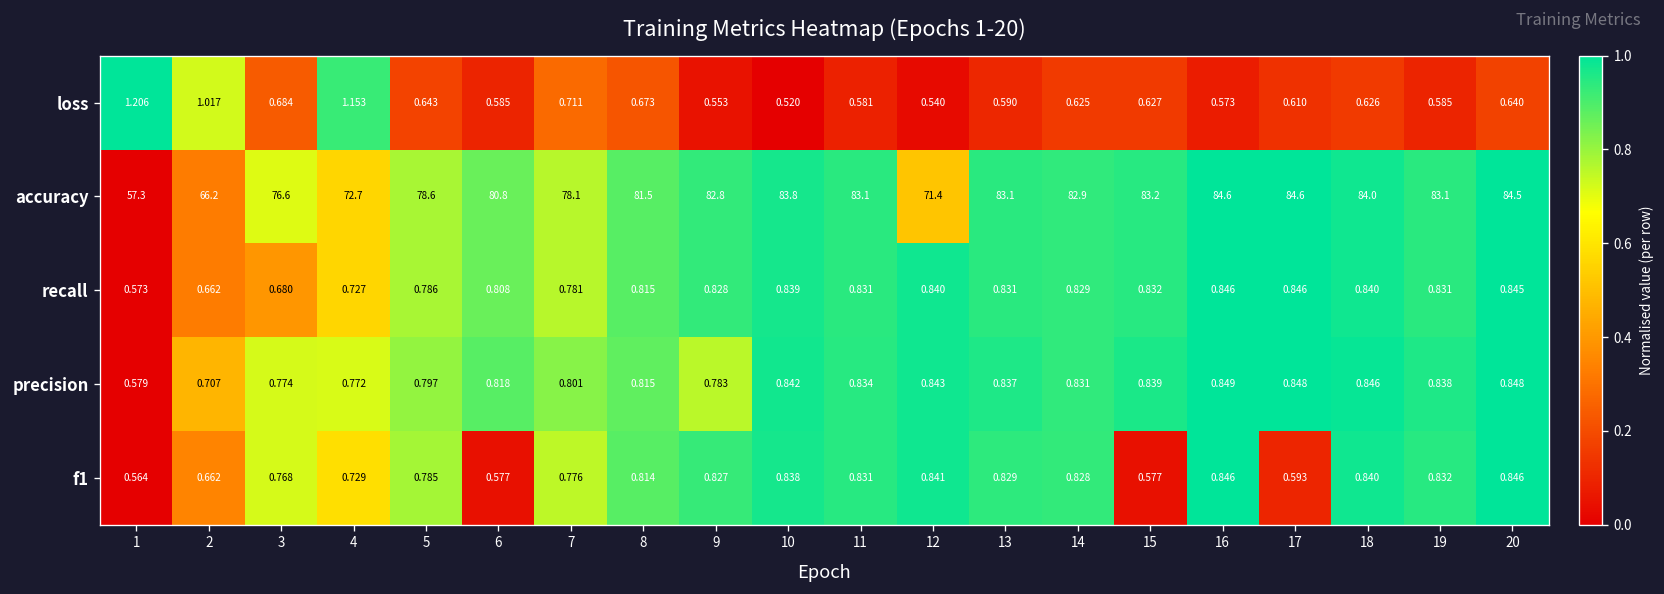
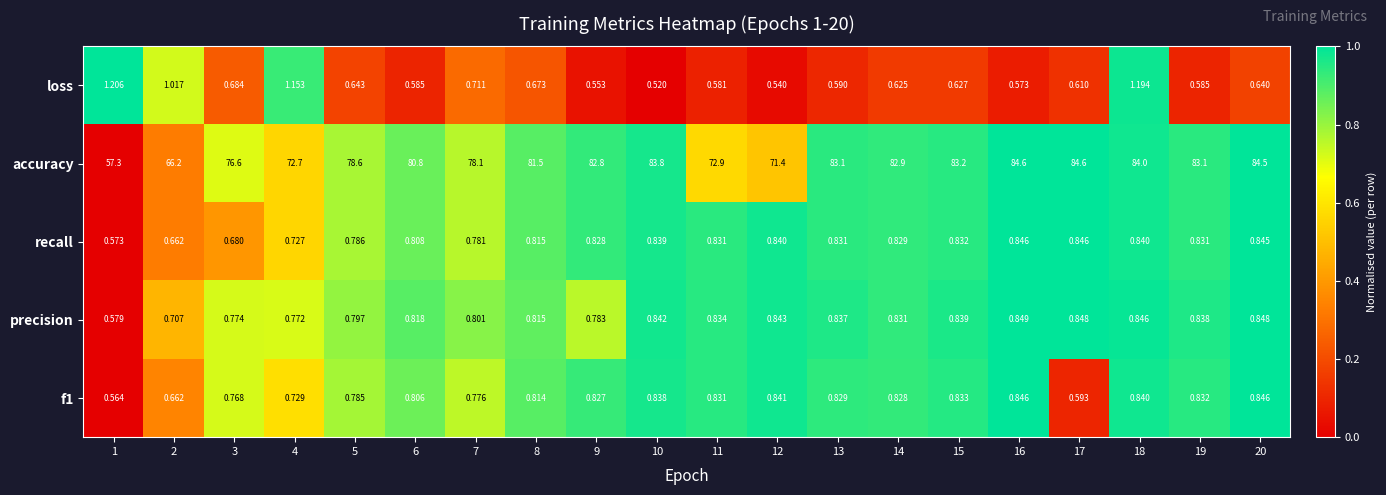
  {
    "loss": {
      "1": 1.206,
      "2": 1.017,
      "3": 0.684,
      "4": 1.153,
      "5": 0.643,
      "6": 0.585,
      "7": 0.711,
      "8": 0.673,
      "9": 0.553,
      "10": 0.520,
      "11": 0.581,
      "12": 0.540,
      "13": 0.590,
      "14": 0.625,
      "15": 0.627,
      "16": 0.573,
      "17": 0.610,
-     "18": 0.626,
+     "18": 1.194,
      "19": 0.585,
      "20": 0.640
    },
    "accuracy": {
      "1": 57.3,
      "2": 66.2,
      "3": 76.6,
      "4": 72.7,
      "5": 78.6,
      "6": 80.8,
      "7": 78.1,
      "8": 81.5,
      "9": 82.8,
      "10": 83.8,
-     "11": 83.1,
+     "11": 72.9,
      "12": 71.4,
      "13": 83.1,
      "14": 82.9,
      "15": 83.2,
      "16": 84.6,
      "17": 84.6,
      "18": 84.0,
      "19": 83.1,
      "20": 84.5
    },
    "recall": {
      "1": 0.573,
      "2": 0.662,
      "3": 0.680,
      "4": 0.727,
      "5": 0.786,
      "6": 0.808,
      "7": 0.781,
      "8": 0.815,
      "9": 0.828,
      "10": 0.839,
      "11": 0.831,
      "12": 0.840,
      "13": 0.831,
      "14": 0.829,
      "15": 0.832,
      "16": 0.846,
      "17": 0.846,
      "18": 0.840,
      "19": 0.831,
      "20": 0.845
    },
    "precision": {
      "1": 0.579,
      "2": 0.707,
      "3": 0.774,
      "4": 0.772,
      "5": 0.797,
      "6": 0.818,
      "7": 0.801,
      "8": 0.815,
      "9": 0.783,
      "10": 0.842,
      "11": 0.834,
      "12": 0.843,
      "13": 0.837,
      "14": 0.831,
      "15": 0.839,
      "16": 0.849,
      "17": 0.848,
      "18": 0.846,
      "19": 0.838,
      "20": 0.848
    },
    "f1": {
      "1": 0.564,
      "2": 0.662,
      "3": 0.768,
      "4": 0.729,
      "5": 0.785,
-     "6": 0.577,
+     "6": 0.806,
      "7": 0.776,
      "8": 0.814,
      "9": 0.827,
      "10": 0.838,
      "11": 0.831,
      "12": 0.841,
      "13": 0.829,
      "14": 0.828,
-     "15": 0.577,
+     "15": 0.833,
      "16": 0.846,
      "17": 0.593,
      "18": 0.840,
      "19": 0.832,
      "20": 0.846
    }
  }
